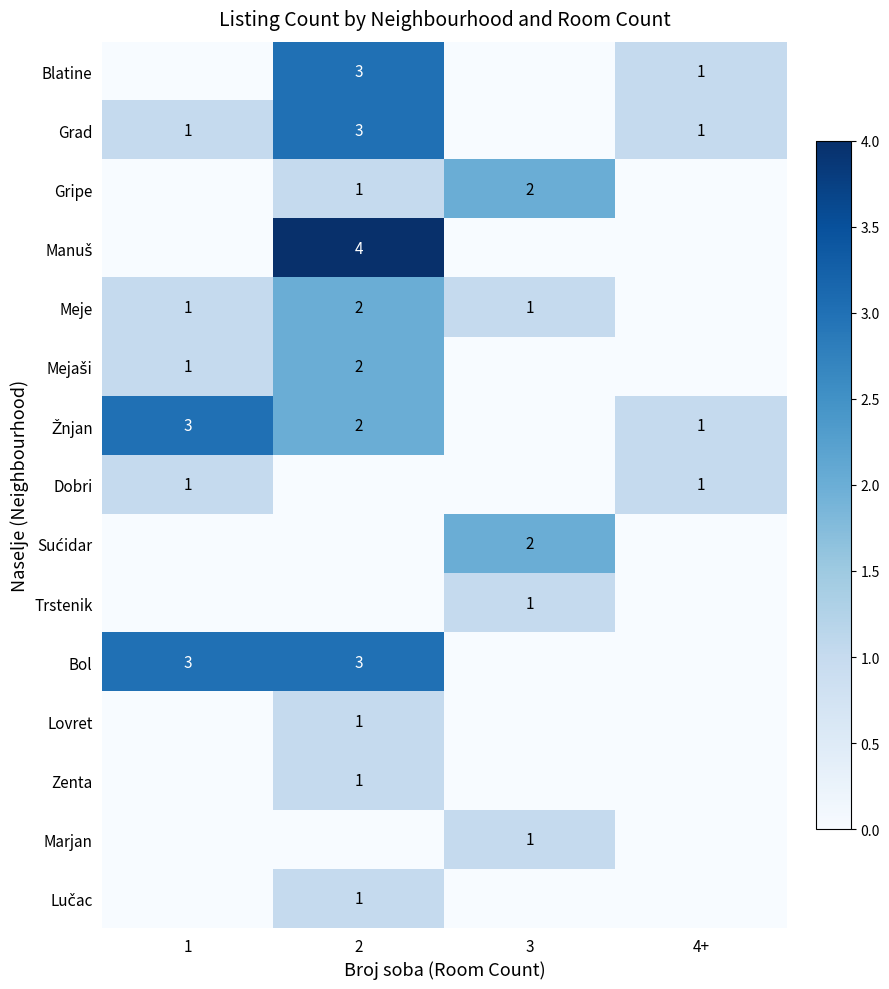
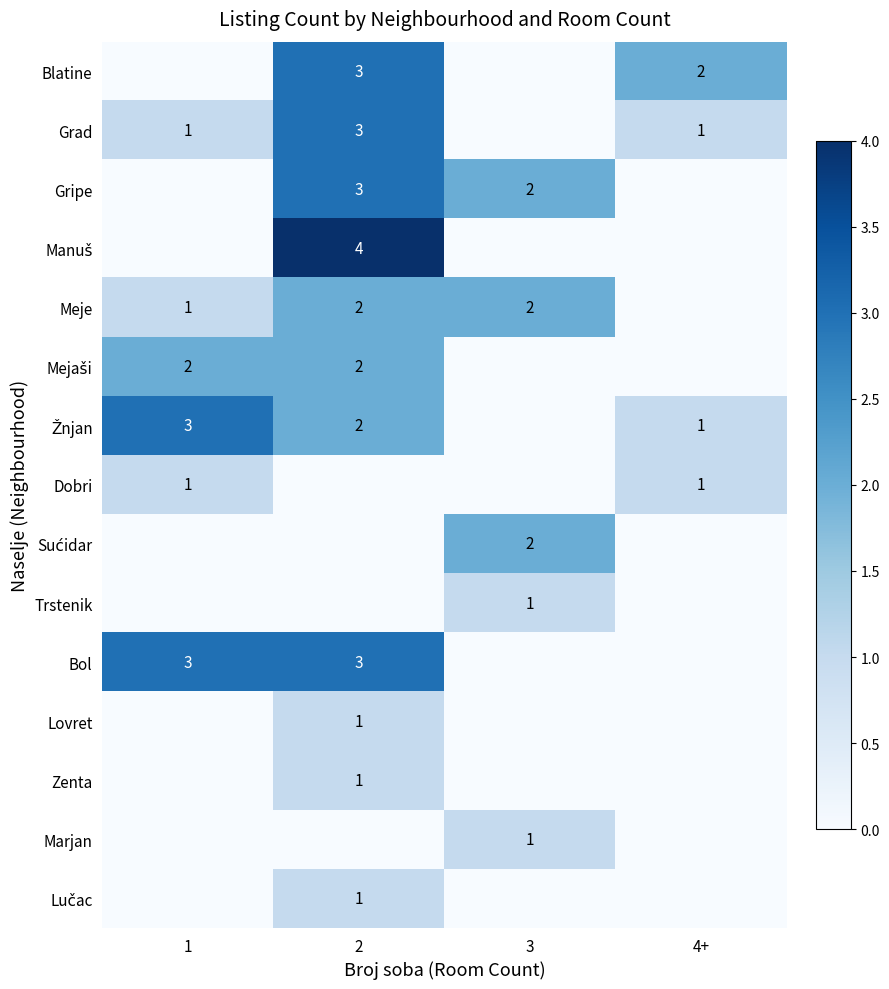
  {
    "Blatine": {
      "2": 3,
-     "4+": 1
+     "4+": 2
    },
    "Grad": {
      "1": 1,
      "2": 3,
      "4+": 1
    },
    "Gripe": {
-     "2": 1,
+     "2": 3,
      "3": 2
    },
    "Manuš": {
      "2": 4
    },
    "Meje": {
      "1": 1,
      "2": 2,
-     "3": 1
+     "3": 2
    },
    "Mejaši": {
-     "1": 1,
+     "1": 2,
      "2": 2
    },
    "Žnjan": {
      "1": 3,
      "2": 2,
      "4+": 1
    },
    "Dobri": {
      "1": 1,
      "4+": 1
    },
    "Sućidar": {
      "3": 2
    },
    "Trstenik": {
      "3": 1
    },
    "Bol": {
      "1": 3,
      "2": 3
    },
    "Lovret": {
      "2": 1
    },
    "Zenta": {
      "2": 1
    },
    "Marjan": {
      "3": 1
    },
    "Lučac": {
      "2": 1
    }
  }
